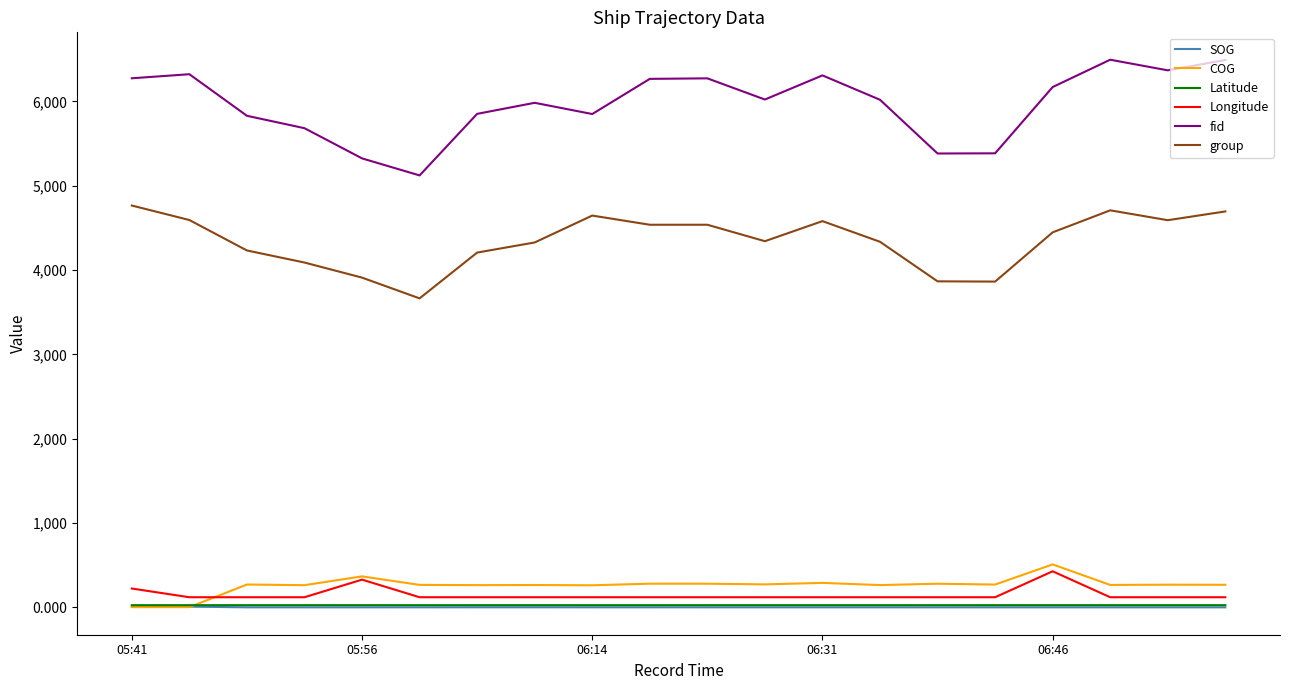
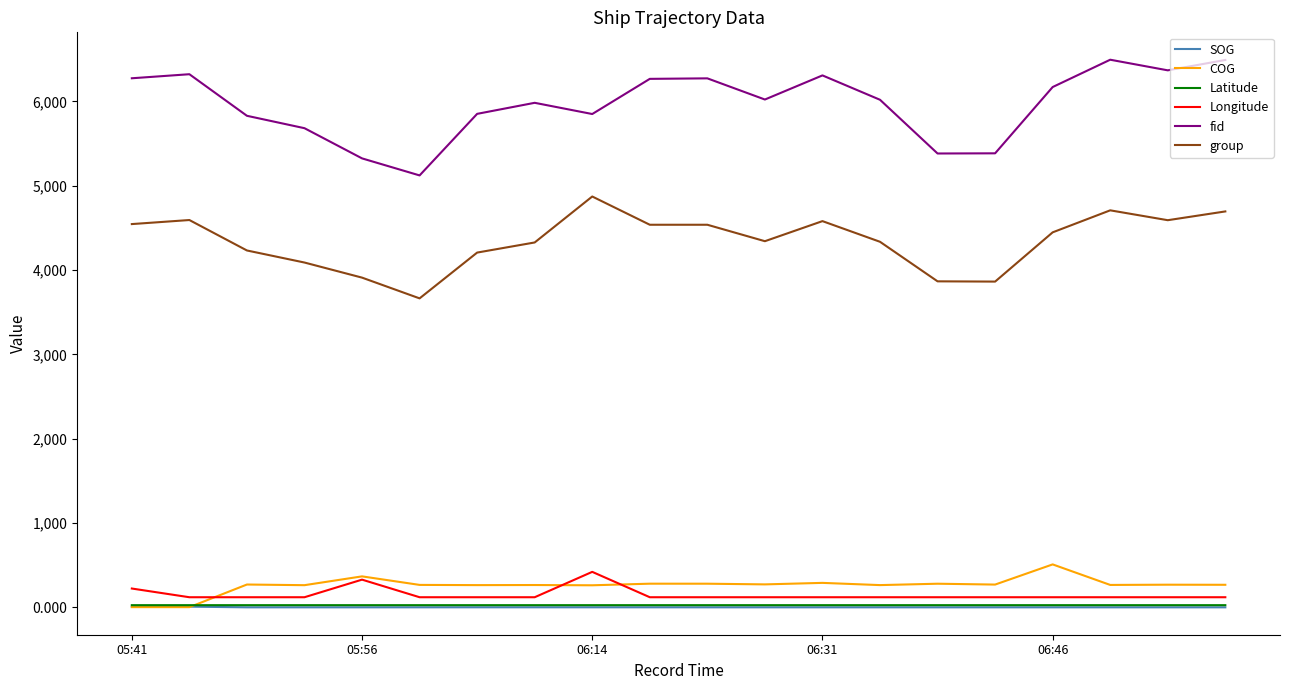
  {
    "COG": {
      "05:56": "400",
      "06:14": "300",
      "06:31": "300",
      "06:46": "500"
    },
    "Longitude": {
      "05:41": "200",
      "05:56": "300",
-     "06:14": "100",
+     "06:14": "400",
      "06:31": "100",
-     "06:46": "400"
+     "06:46": "100"
    },
    "fid": {
      "05:41": "6,300",
      "05:56": "5,300",
      "06:14": "5,900",
      "06:31": "6,300",
      "06:46": "6,200"
    },
    "group": {
-     "05:41": "4,800",
+     "05:41": "4,500",
      "05:56": "3,900",
-     "06:14": "4,600",
+     "06:14": "4,900",
      "06:31": "4,600",
      "06:46": "4,400"
    }
  }
